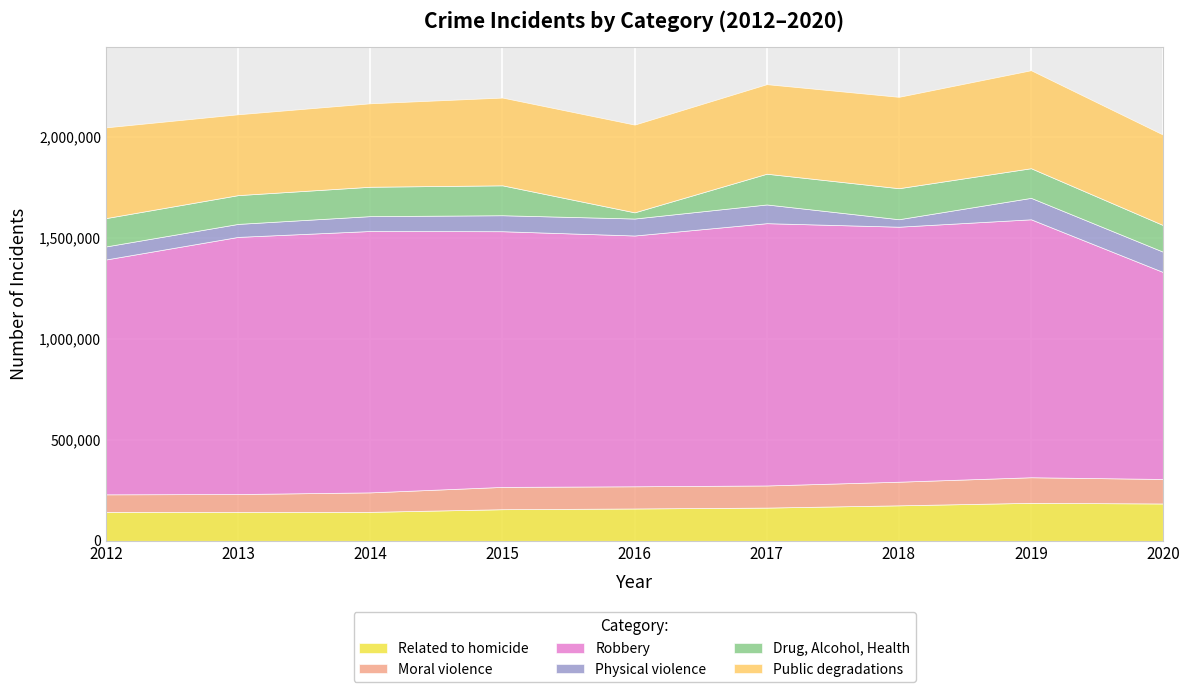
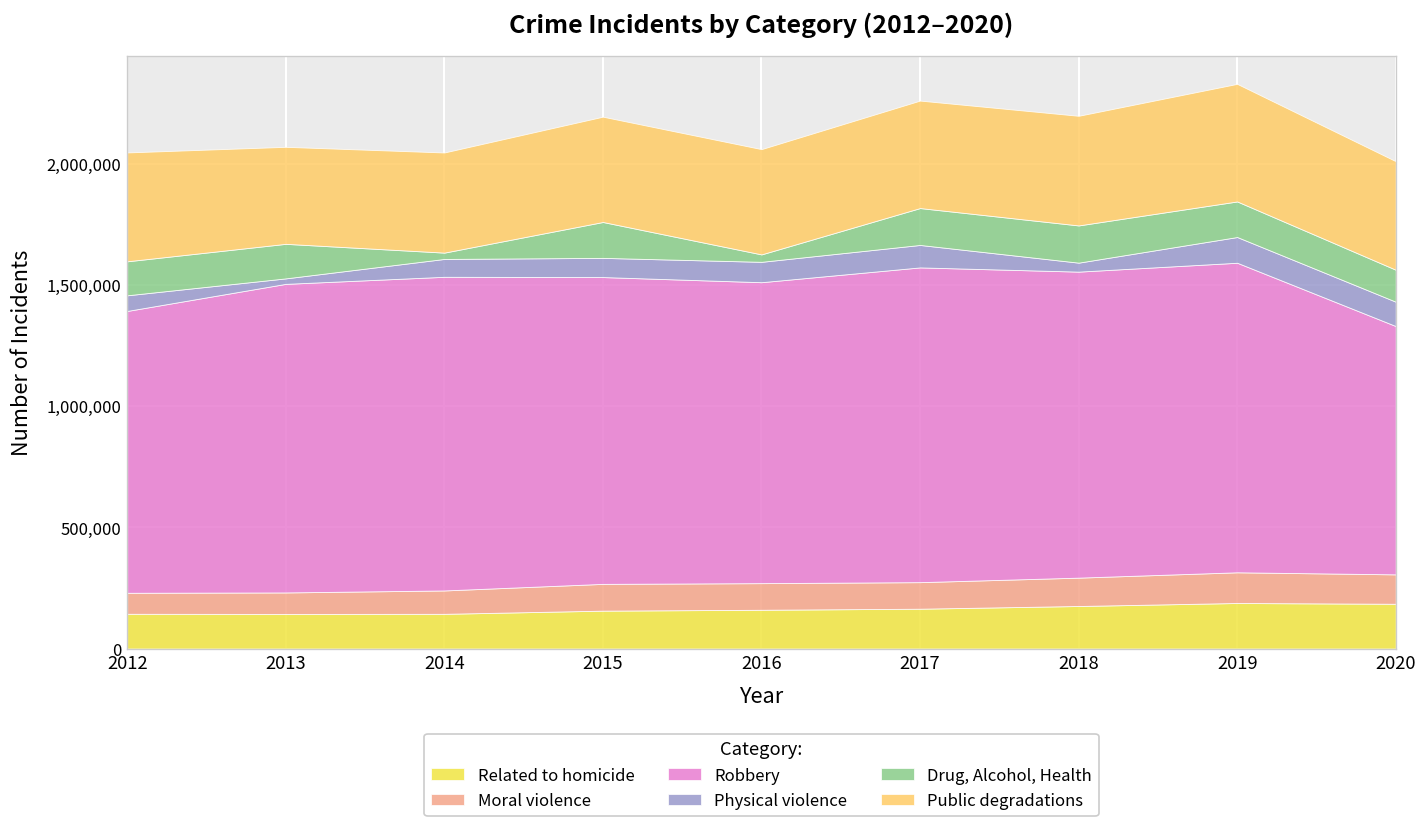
  {
    "Robbery": {
      "2012": "1,160,000",
      "2013": "1,270,000",
      "2014": "1,290,000",
      "2015": "1,270,000",
      "2016": "1,240,000",
      "2017": "1,300,000",
      "2018": "1,260,000",
      "2019": "1,280,000",
      "2020": "1,020,000"
    },
    "Physical violence": {
      "2012": "60,000",
-     "2013": "60,000",
+     "2013": "20,000",
      "2014": "70,000",
      "2015": "80,000",
      "2016": "80,000",
      "2017": "90,000",
      "2018": "40,000",
      "2019": "110,000",
      "2020": "100,000"
    },
    "Drug, Alcohol, Health": {
      "2012": "140,000",
      "2013": "140,000",
-     "2014": "150,000",
+     "2014": "30,000",
      "2015": "150,000",
      "2016": "30,000",
      "2017": "150,000",
      "2018": "150,000",
      "2019": "150,000",
      "2020": "130,000"
    }
  }
